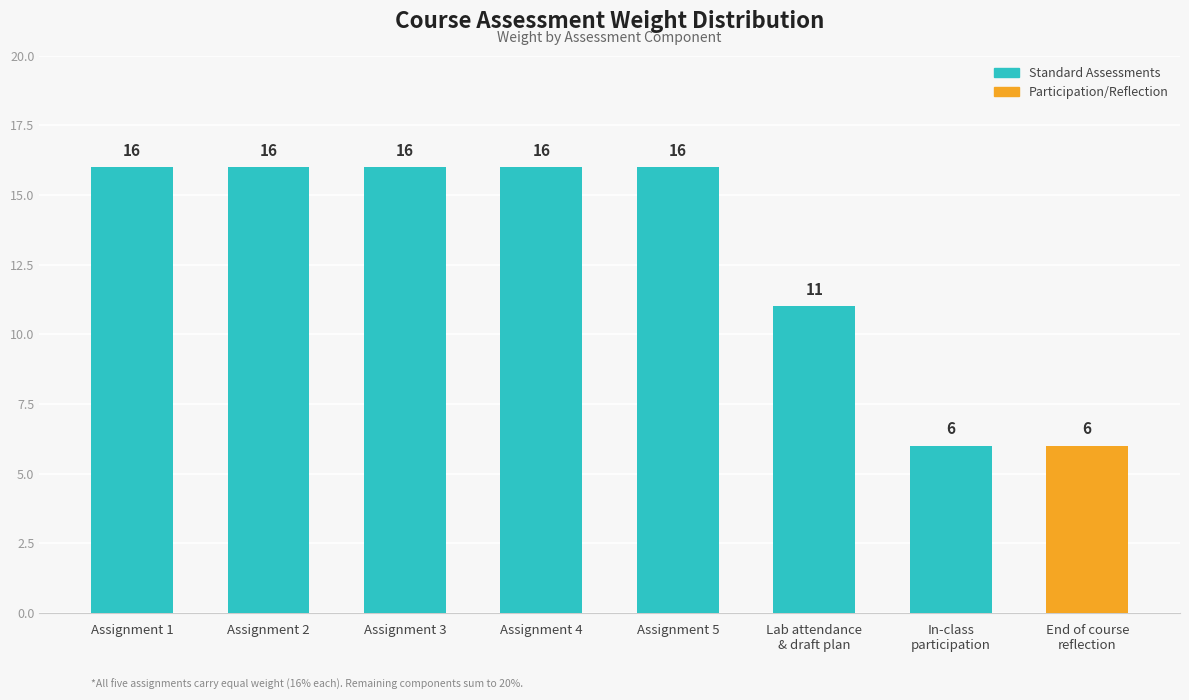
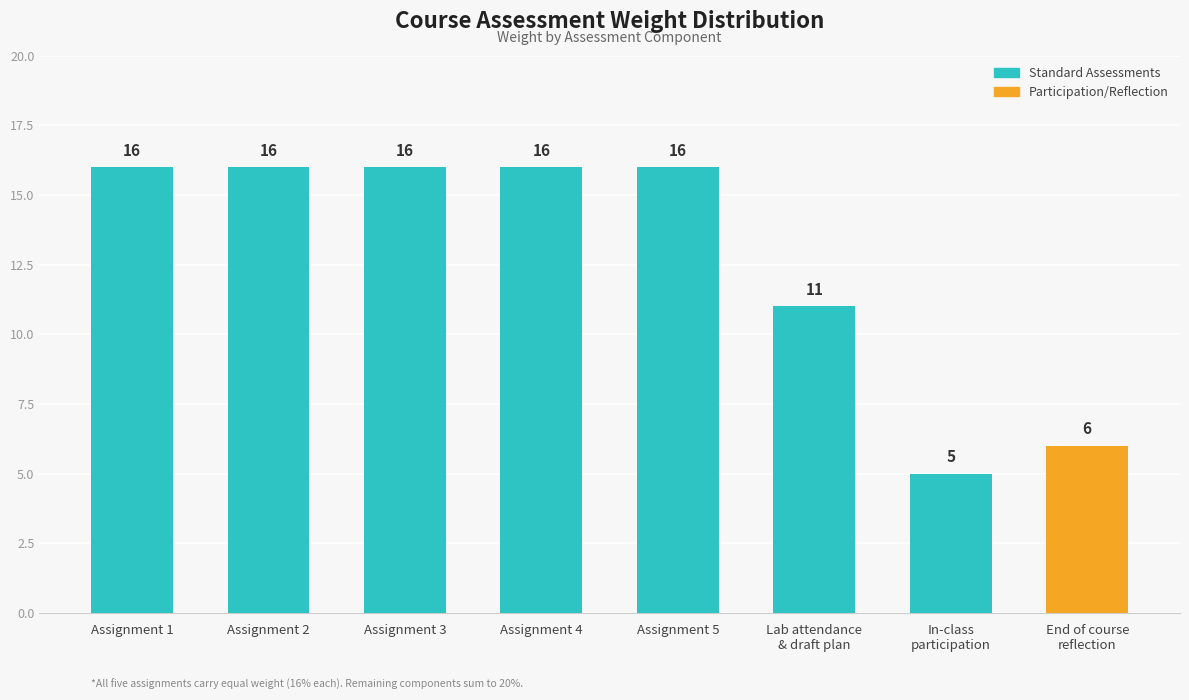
  {
    "Assignment 1": 16,
    "Assignment 2": 16,
    "Assignment 3": 16,
    "Assignment 4": 16,
    "Assignment 5": 16,
    "Lab attendance & draft plan": 11,
-   "In-class participation": 6,
+   "In-class participation": 5,
    "End of course reflection": 6
  }
